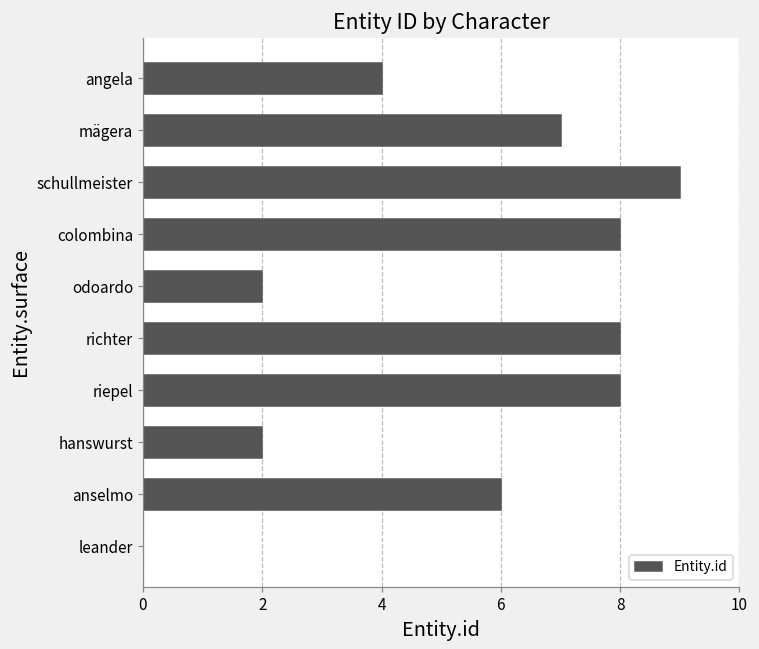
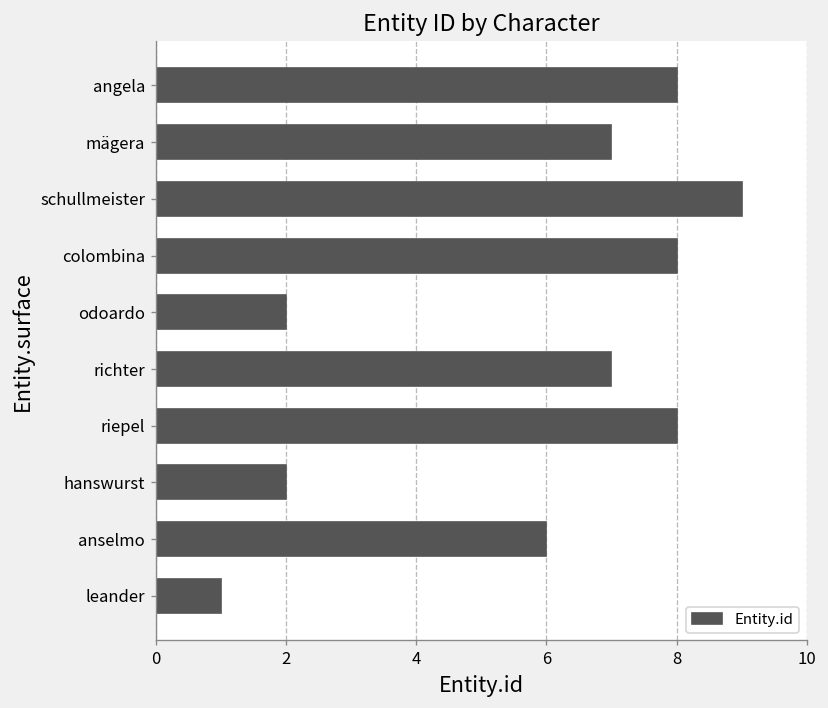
  {
-   "angela": 4,
+   "angela": 8,
    "mägera": 7,
    "schullmeister": 9,
    "colombina": 8,
    "odoardo": 2,
-   "richter": 8,
+   "richter": 7,
    "riepel": 8,
    "hanswurst": 2,
    "anselmo": 6,
-   "leander": 0
+   "leander": 1
  }
